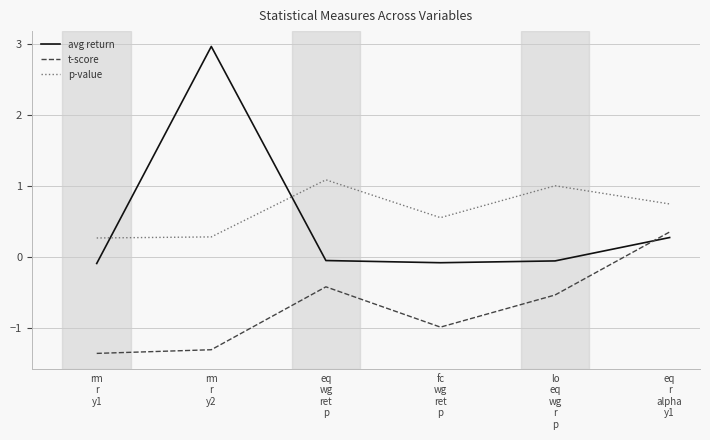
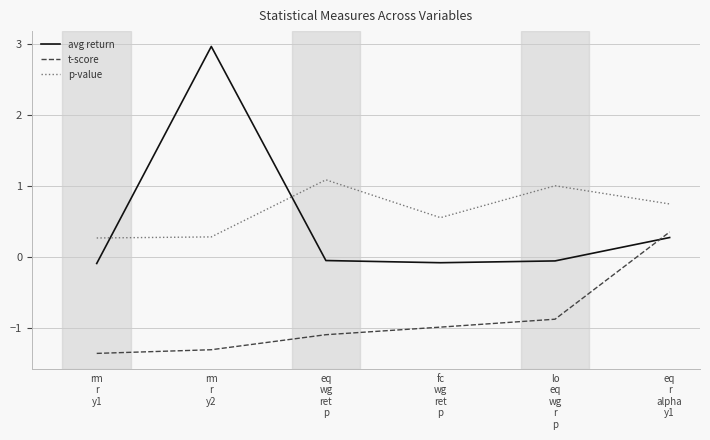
  {
    "avg return": {
      "rm r y1": -0.1,
      "rm r y2": 3.0,
      "eq wg ret p": 0.0,
      "fc wg ret p": -0.1,
      "lo eq wg r p": -0.1,
      "eq r alpha y1": 0.3
    },
    "t-score": {
      "rm r y1": -1.4,
      "rm r y2": -1.3,
-     "eq wg ret p": -0.4,
+     "eq wg ret p": -1.1,
      "fc wg ret p": -1.0,
-     "lo eq wg r p": -0.5,
+     "lo eq wg r p": -0.9,
      "eq r alpha y1": 0.4
    },
    "p-value": {
      "rm r y1": 0.3,
      "rm r y2": 0.3,
      "eq wg ret p": 1.1,
      "fc wg ret p": 0.6,
      "lo eq wg r p": 1.0,
      "eq r alpha y1": 0.7
    }
  }
